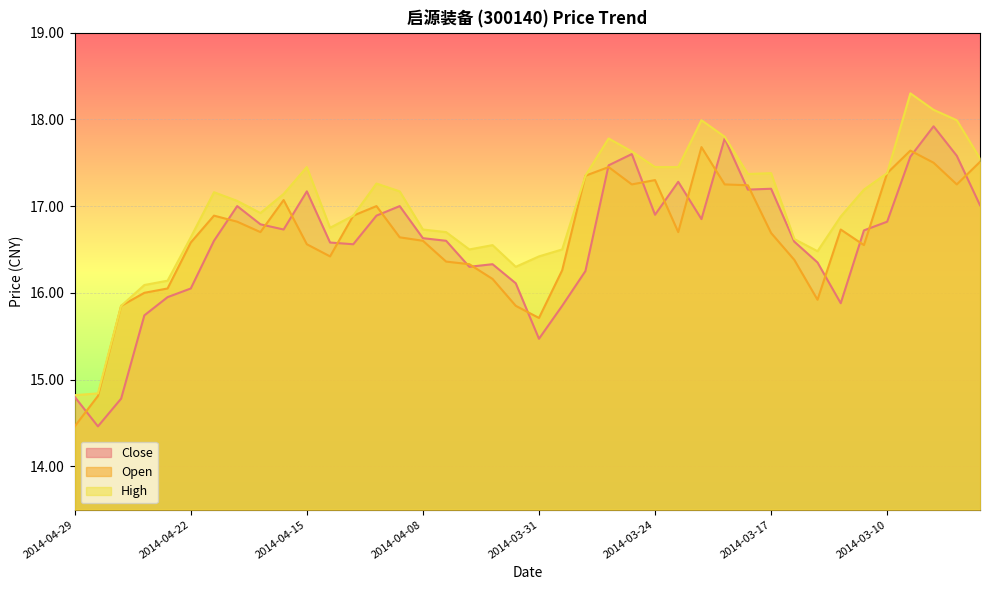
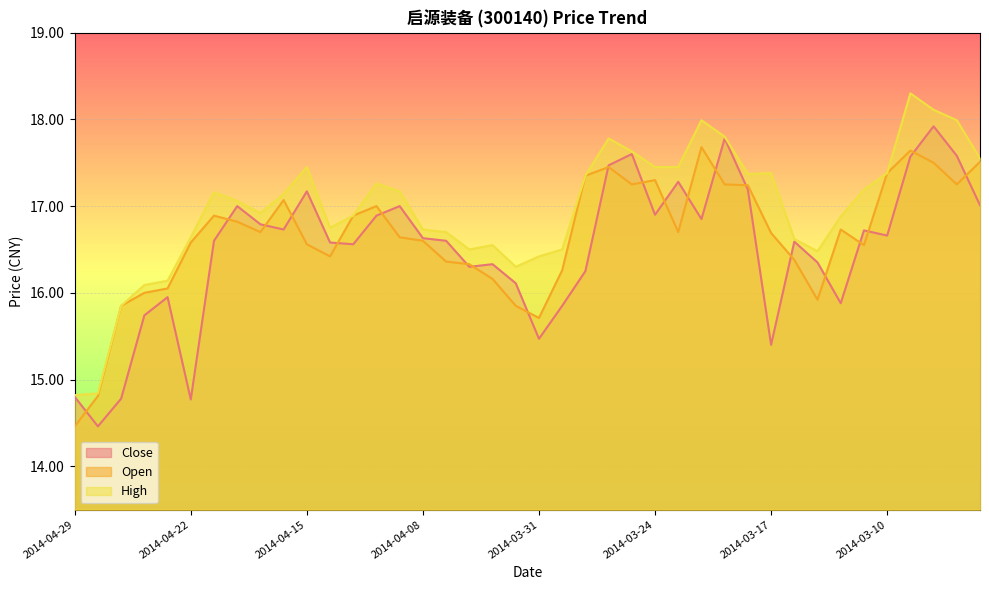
  {
    "Close": {
-     "2014-04-22": 16.1,
+     "2014-04-22": 14.8,
      "2014-04-15": 17.2,
      "2014-04-08": 16.6,
      "2014-03-31": 15.5,
      "2014-03-24": 16.9,
-     "2014-03-17": 17.2,
-     "2014-03-10": 16.8
+     "2014-03-17": 15.4,
+     "2014-03-10": 16.7
    }
  }
